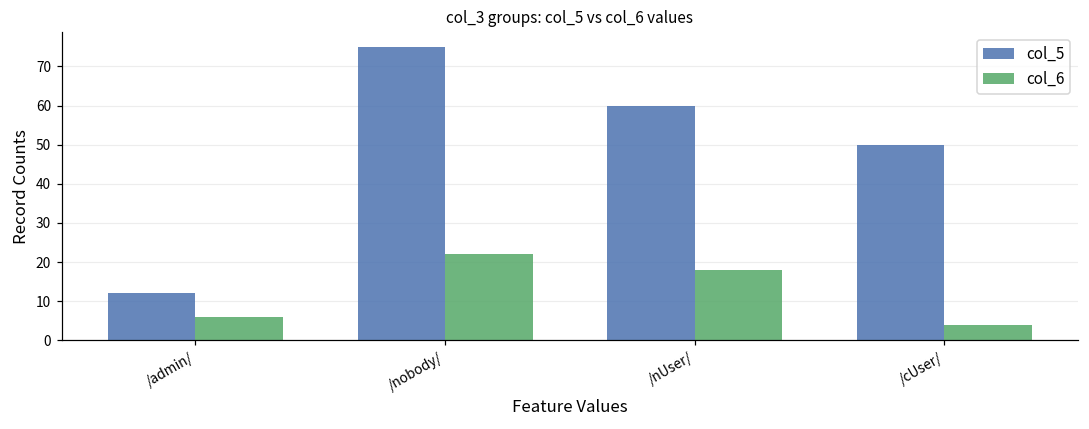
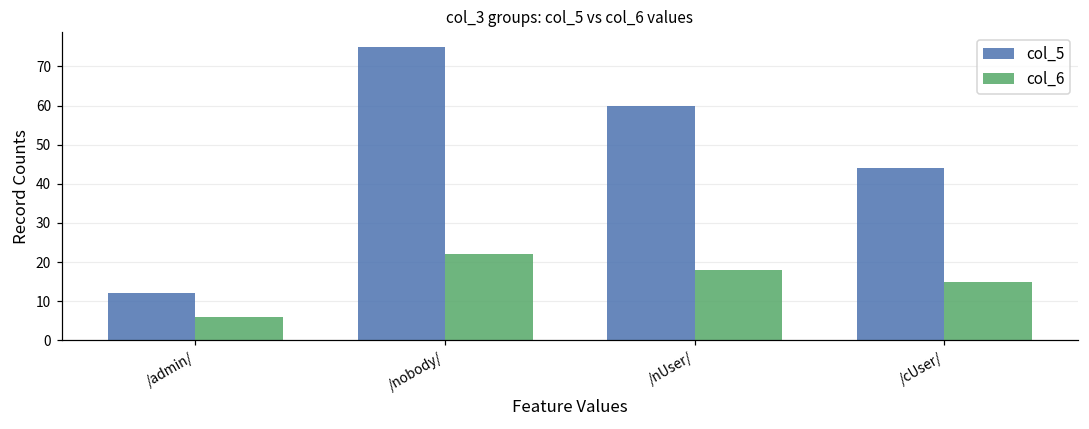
  {
    "col_5": {
      "/admin/": 12,
      "/nobody/": 75,
      "/nUser/": 60,
-     "/cUser/": 50
+     "/cUser/": 44
    },
    "col_6": {
      "/admin/": 6,
      "/nobody/": 22,
      "/nUser/": 18,
-     "/cUser/": 4
+     "/cUser/": 15
    }
  }
